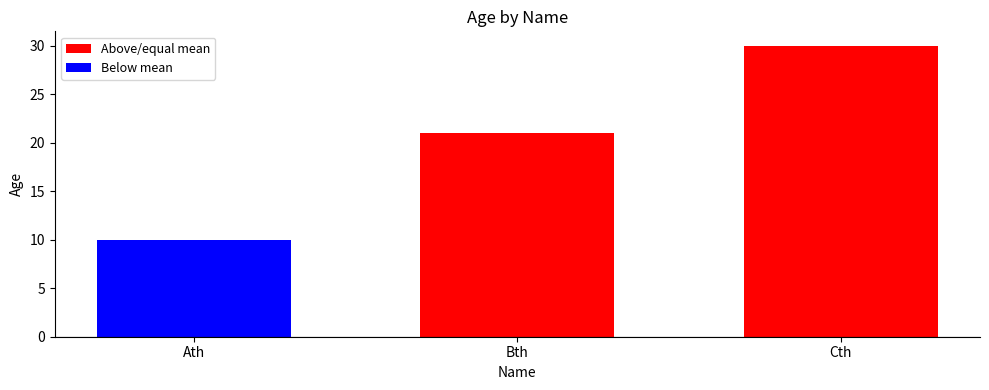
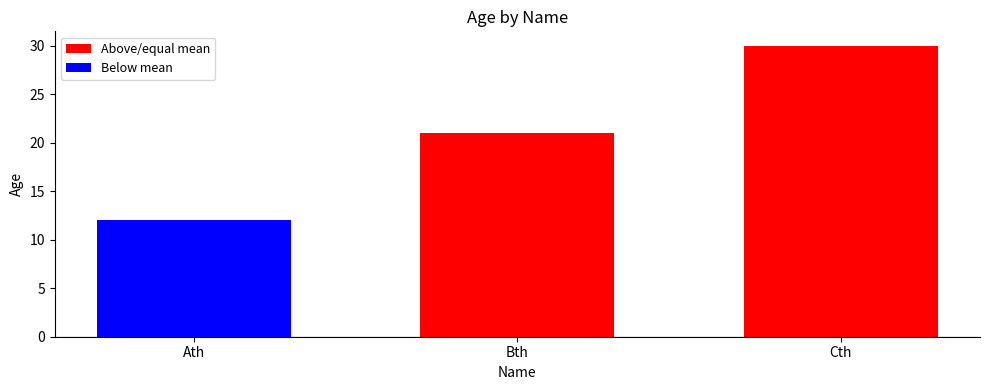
  {
-   "Ath": 10,
+   "Ath": 12,
    "Bth": 21,
    "Cth": 30
  }
